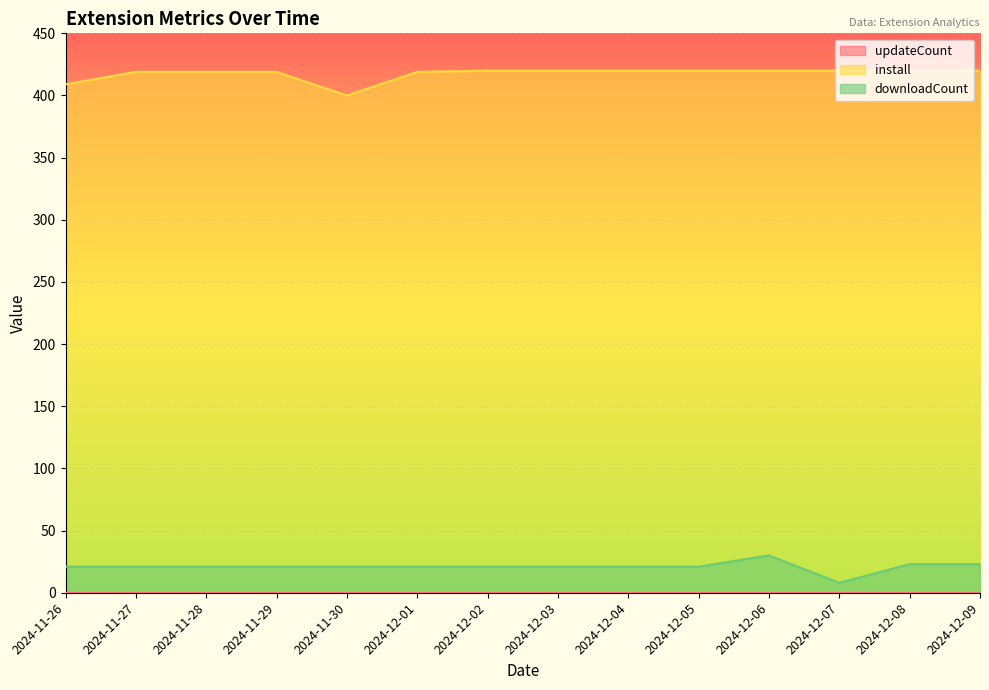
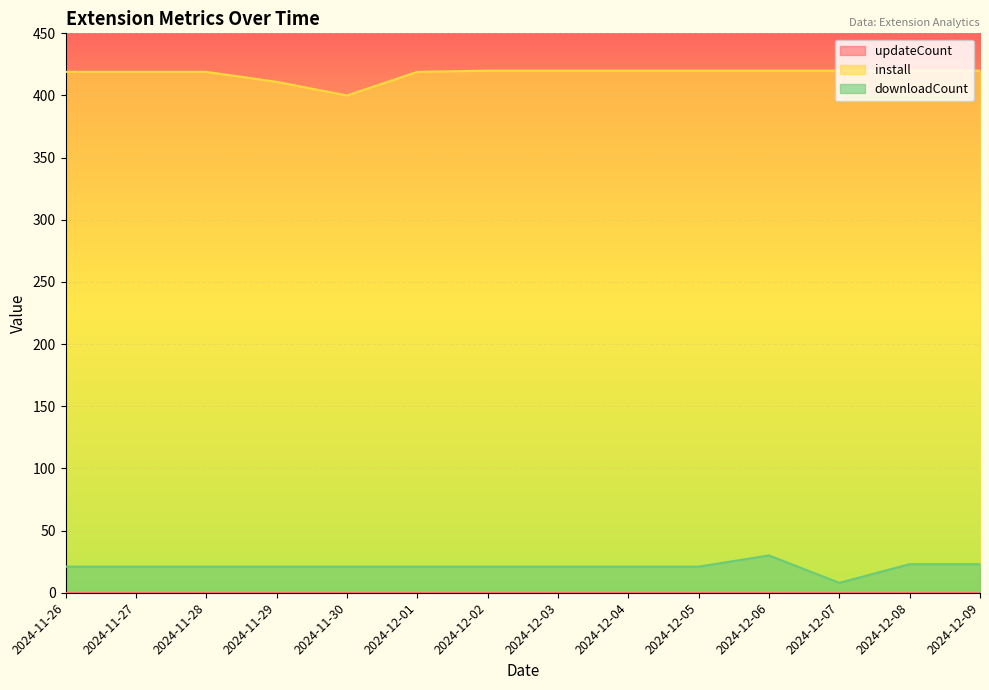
  {
    "updateCount": {
      "2024-11-26": 0,
      "2024-11-27": 0,
      "2024-11-28": 0,
      "2024-11-29": 0,
      "2024-11-30": 0,
      "2024-12-01": 0,
      "2024-12-02": 0,
      "2024-12-03": 0,
      "2024-12-04": 0,
      "2024-12-05": 0,
      "2024-12-06": 0,
      "2024-12-07": 0,
      "2024-12-08": 0,
      "2024-12-09": 0
    },
    "install": {
-     "2024-11-26": 409,
+     "2024-11-26": 419,
      "2024-11-27": 419,
      "2024-11-28": 419,
-     "2024-11-29": 419,
+     "2024-11-29": 411,
      "2024-11-30": 400,
      "2024-12-01": 419,
      "2024-12-02": 420,
      "2024-12-03": 420,
      "2024-12-04": 420,
      "2024-12-05": 420,
      "2024-12-06": 420,
      "2024-12-09": 420
    },
    "downloadCount": {
      "2024-11-26": 21,
      "2024-11-27": 21,
      "2024-11-28": 21,
      "2024-11-29": 21,
      "2024-11-30": 21,
      "2024-12-01": 21,
      "2024-12-02": 21,
      "2024-12-03": 21,
      "2024-12-04": 21,
      "2024-12-05": 21,
      "2024-12-06": 30,
      "2024-12-07": 8,
      "2024-12-08": 23,
      "2024-12-09": 23
    }
  }
